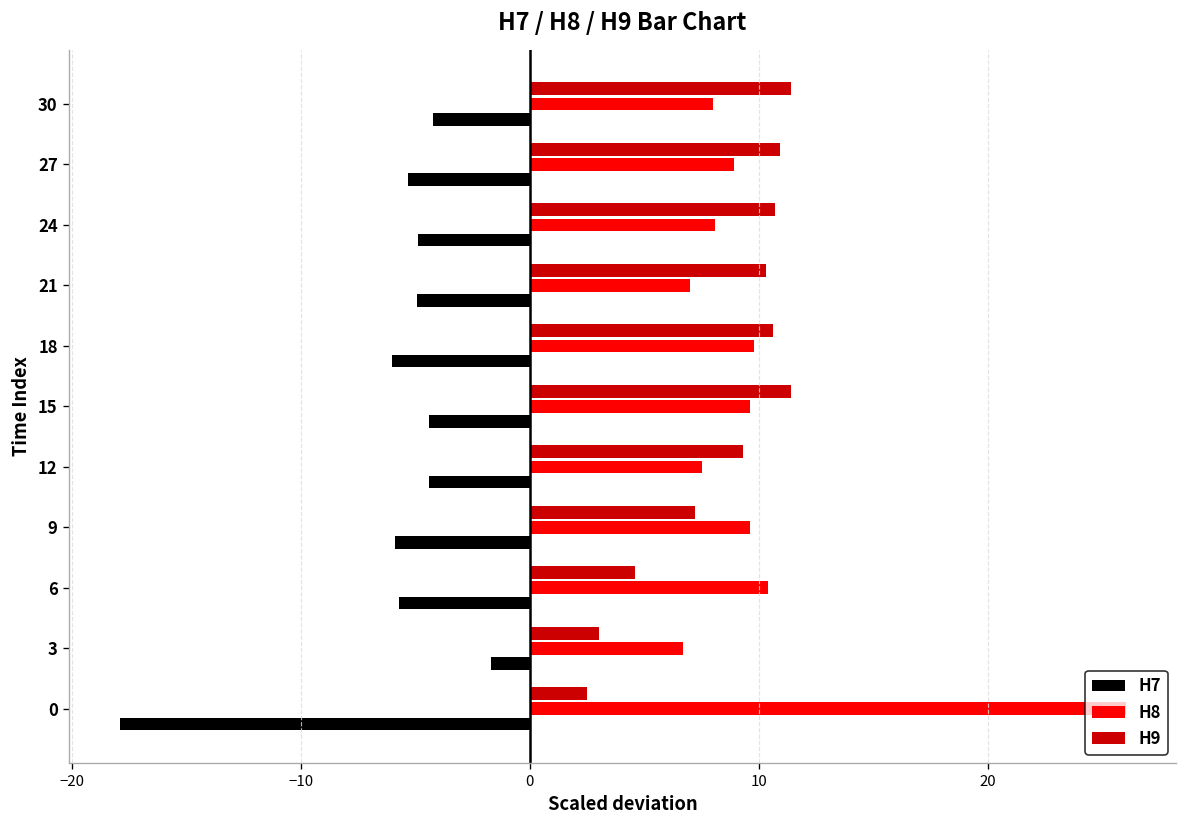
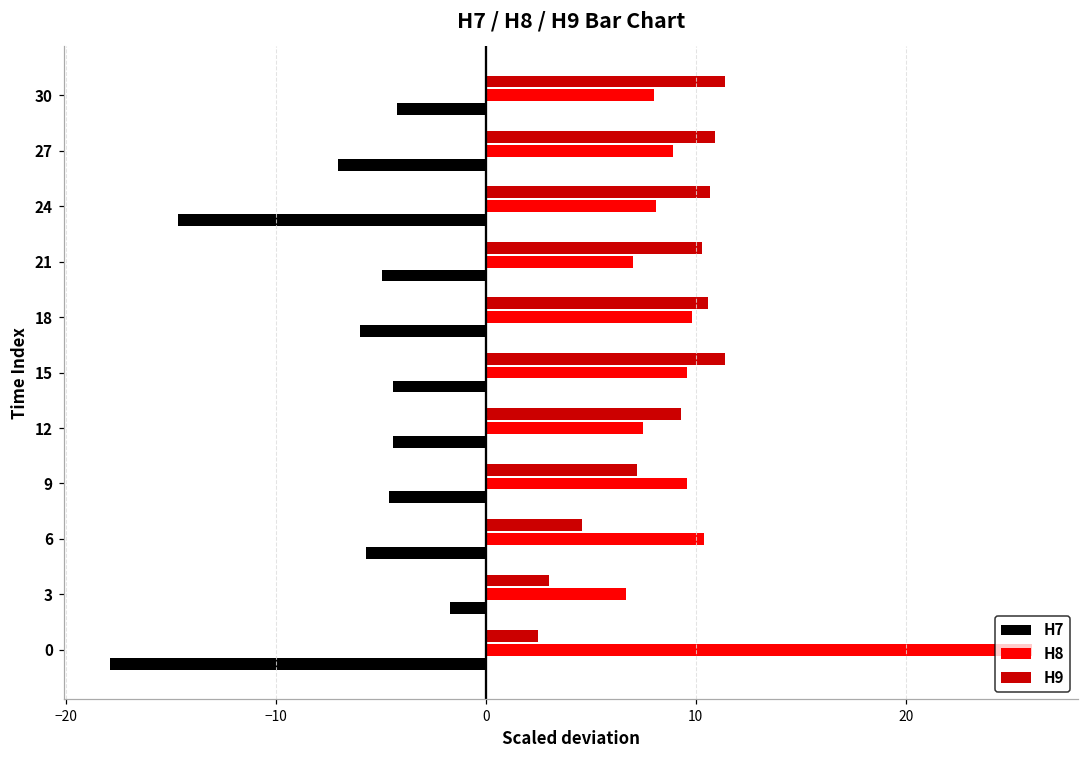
  {
    "H7": {
      "30": -4.2,
-     "27": -5.3,
-     "24": -4.9,
+     "27": -7.1,
+     "24": -14.6,
      "21": -4.9,
      "18": -6.0,
      "15": -4.4,
      "12": -4.4,
-     "9": -5.9,
+     "9": -4.6,
      "6": -5.7,
      "3": -1.7,
      "0": -17.9
    }
  }
